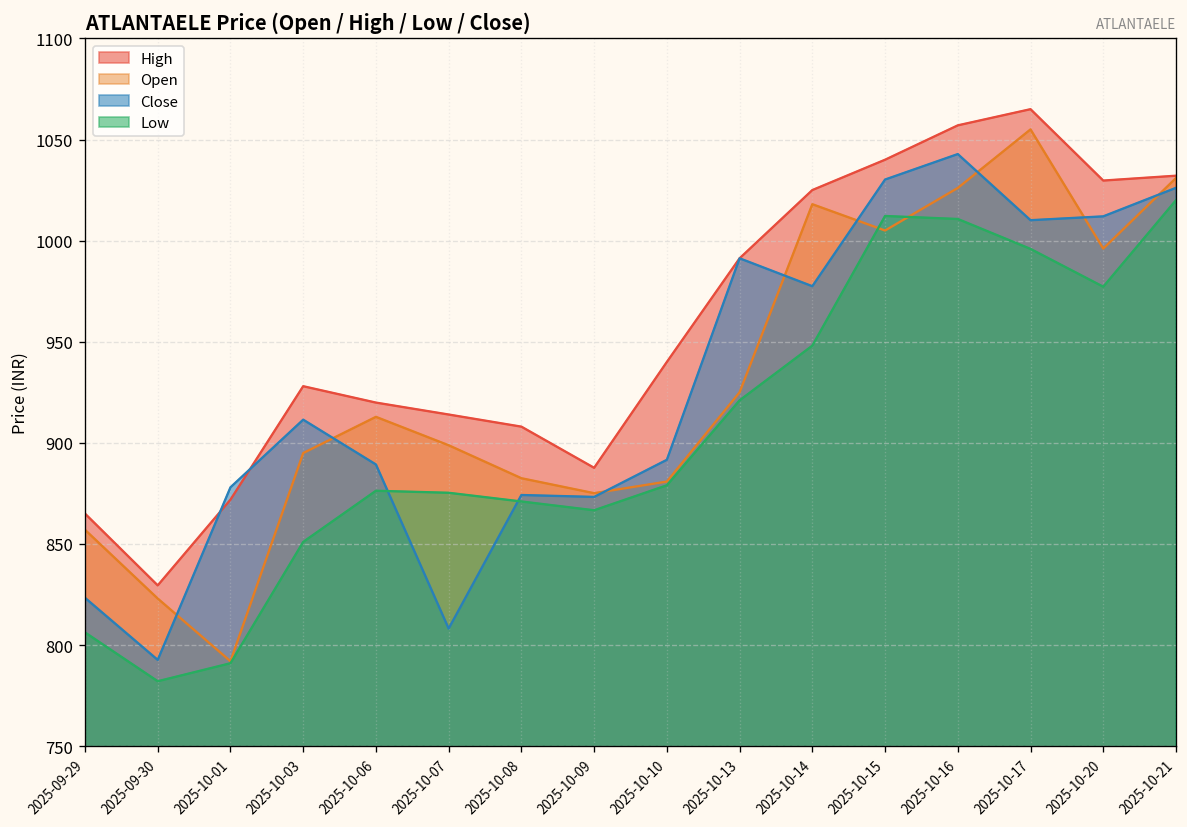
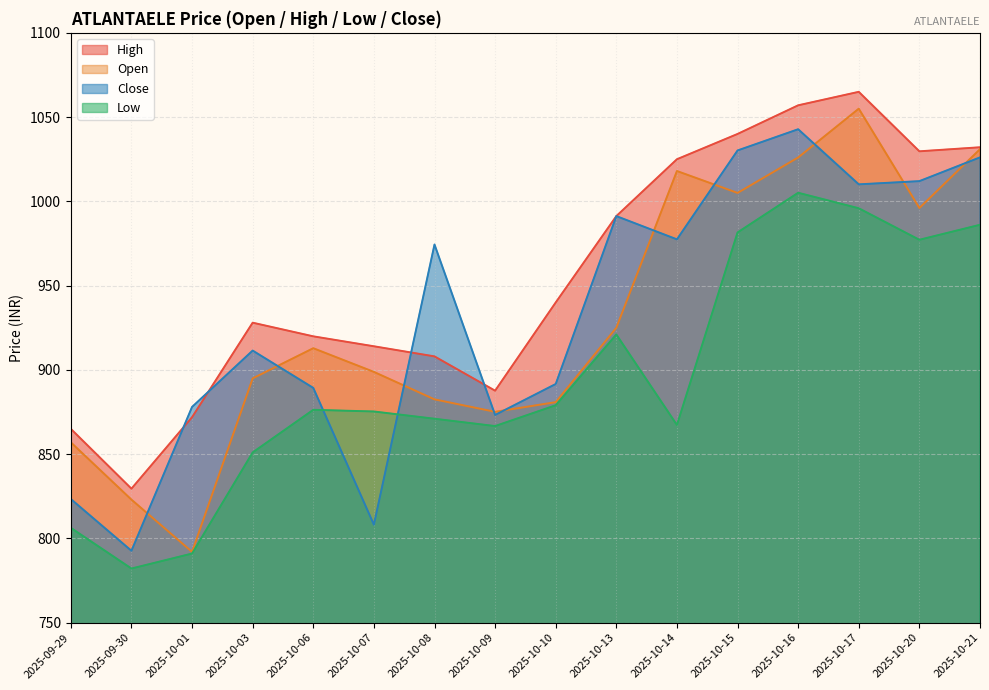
  {
    "Close": {
      "2025-09-29": 823,
      "2025-09-30": 793,
      "2025-10-01": 878,
      "2025-10-03": 911,
      "2025-10-06": 889,
      "2025-10-07": 808,
-     "2025-10-08": 874,
+     "2025-10-08": 974,
      "2025-10-09": 873,
      "2025-10-10": 892,
      "2025-10-14": 977,
      "2025-10-15": 1030,
      "2025-10-16": 1043,
      "2025-10-17": 1010,
      "2025-10-20": 1012,
      "2025-10-21": 1026
    },
    "Low": {
      "2025-09-29": 806,
      "2025-09-30": 782,
      "2025-10-03": 851,
      "2025-10-06": 876,
      "2025-10-07": 875,
      "2025-10-08": 871,
      "2025-10-09": 867,
      "2025-10-10": 879,
      "2025-10-13": 921,
-     "2025-10-14": 948,
-     "2025-10-15": 1012,
-     "2025-10-16": 1011,
+     "2025-10-14": 867,
+     "2025-10-15": 982,
+     "2025-10-16": 1005,
      "2025-10-17": 996,
      "2025-10-20": 977,
-     "2025-10-21": 1020
+     "2025-10-21": 986
    }
  }
